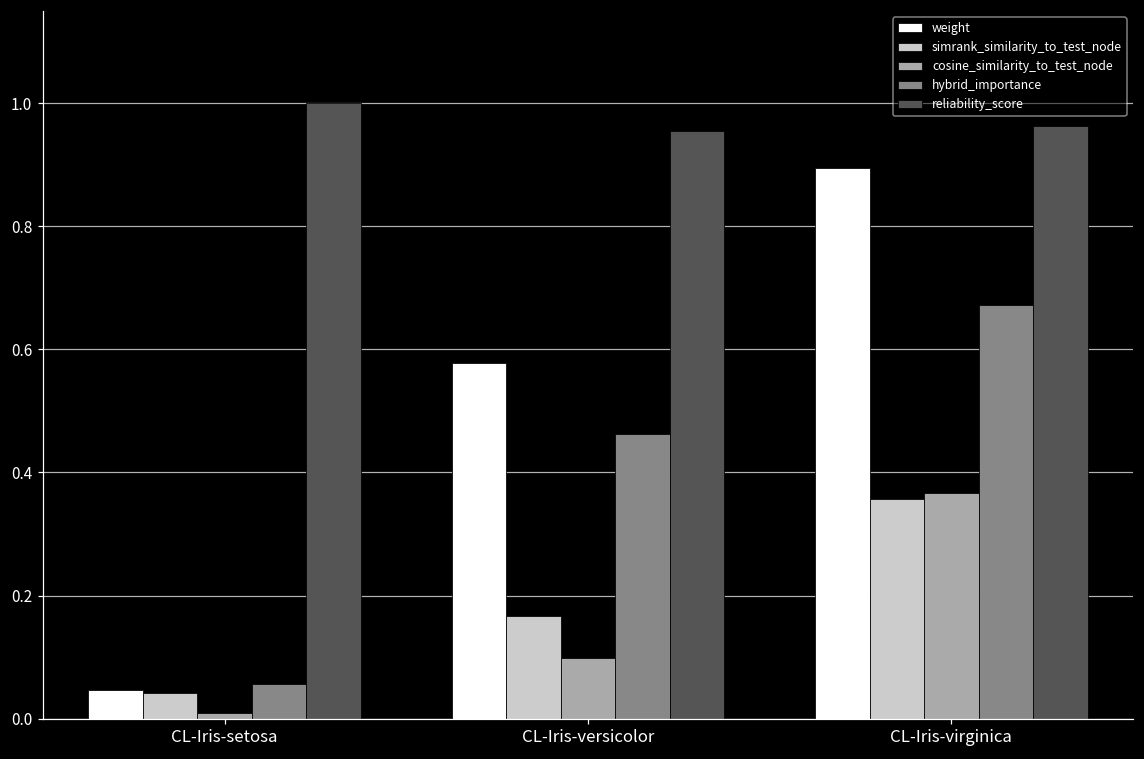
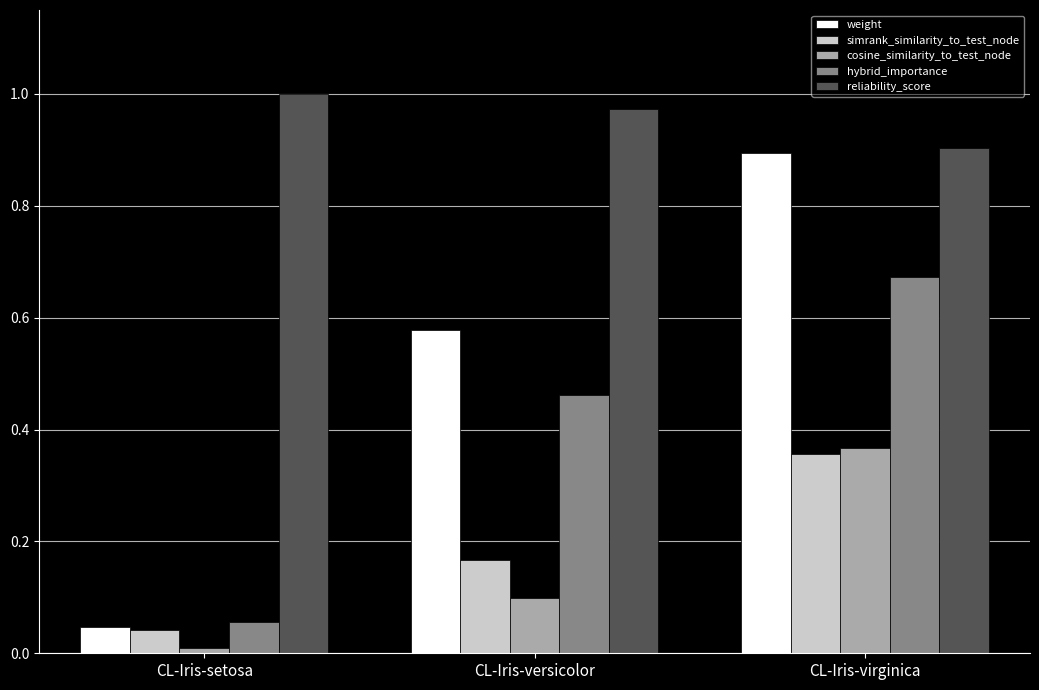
  {
    "weight": {
      "CL-Iris-setosa": 0.05,
      "CL-Iris-versicolor": 0.58,
      "CL-Iris-virginica": 0.89
    },
    "reliability_score": {
      "CL-Iris-setosa": 1.00,
-     "CL-Iris-versicolor": 0.96,
-     "CL-Iris-virginica": 0.96
+     "CL-Iris-versicolor": 0.97,
+     "CL-Iris-virginica": 0.90
    }
  }
